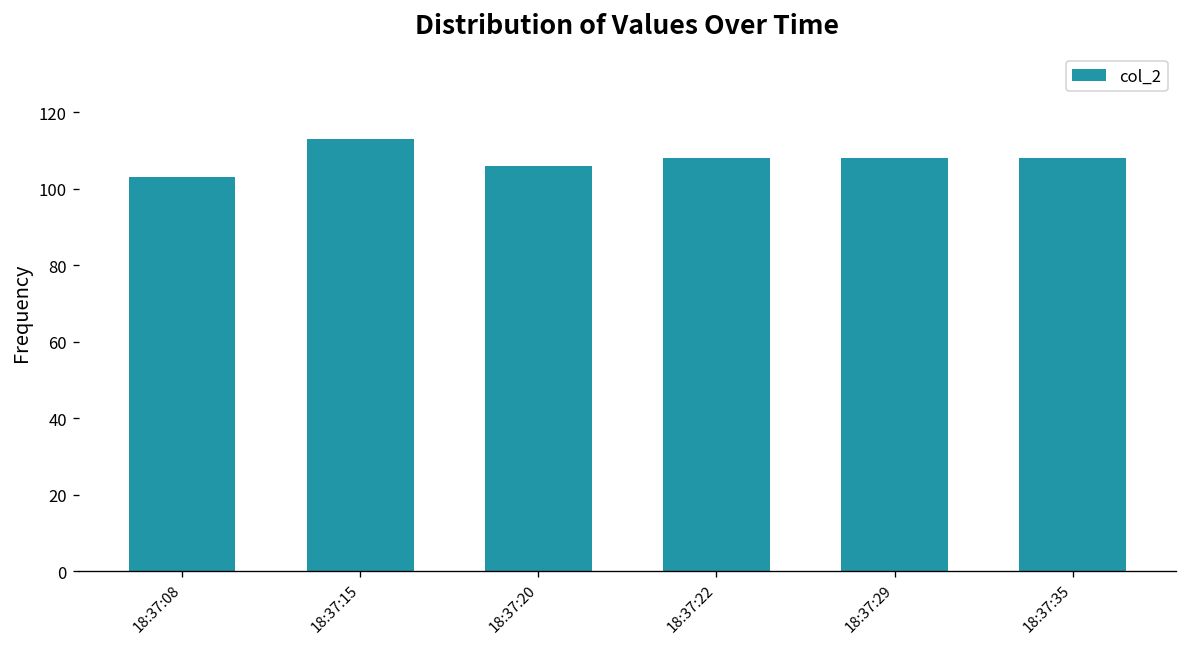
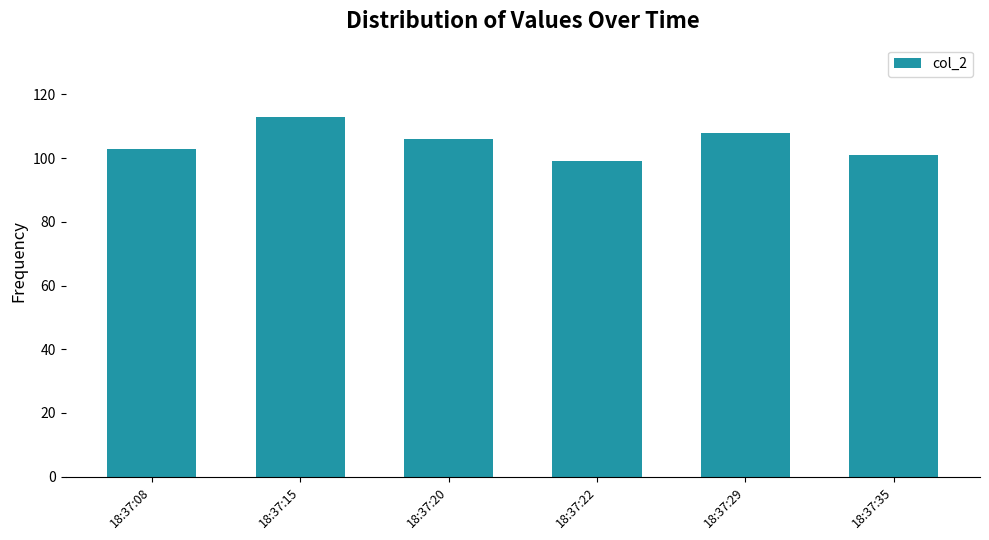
  {
    "18:37:08": 103,
    "18:37:15": 113,
    "18:37:20": 106,
-   "18:37:22": 108,
+   "18:37:22": 99,
    "18:37:29": 108,
-   "18:37:35": 108
+   "18:37:35": 101
  }
